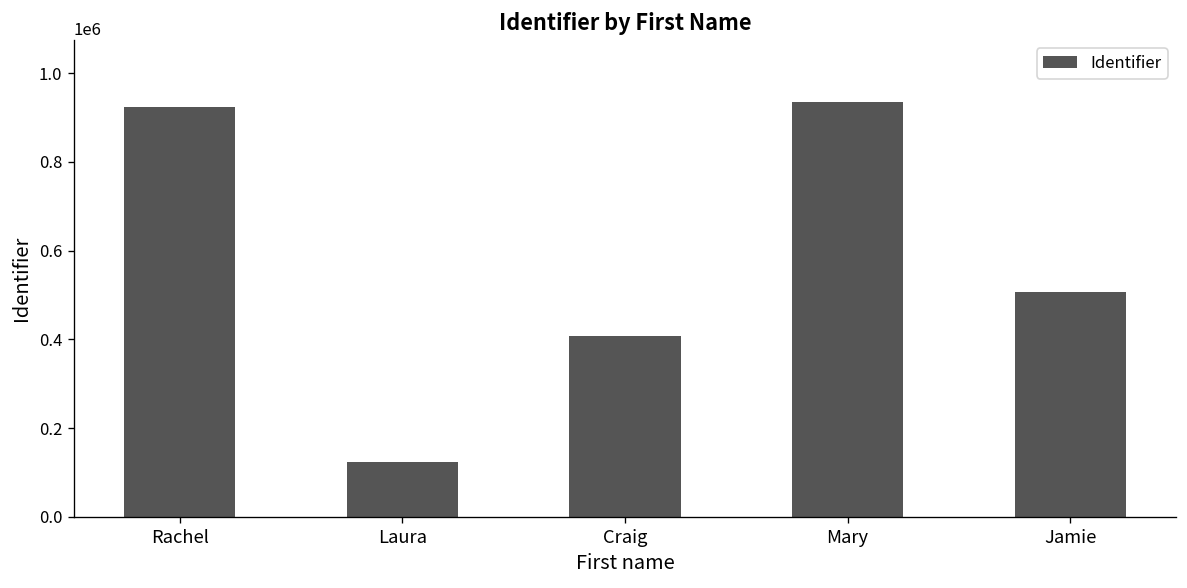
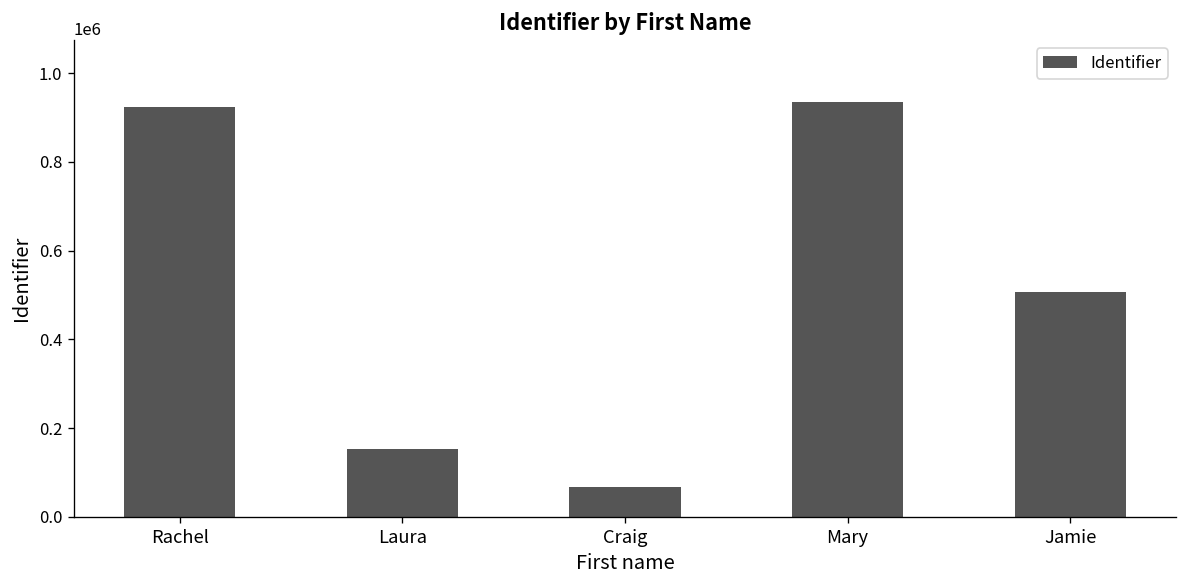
  {
    "Rachel": 920000,
-   "Laura": 120000,
-   "Craig": 410000,
+   "Laura": 150000,
+   "Craig": 70000,
    "Mary": 930000,
    "Jamie": 510000
  }
